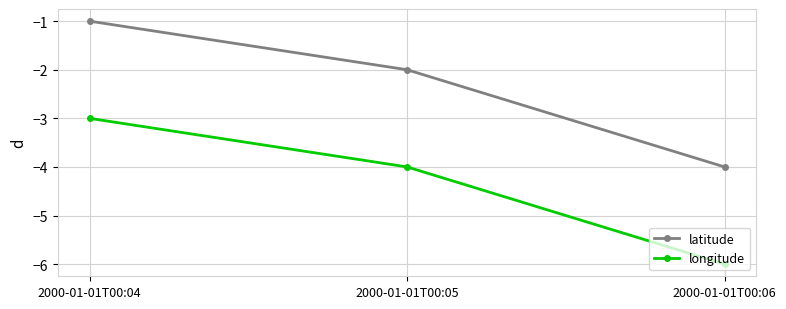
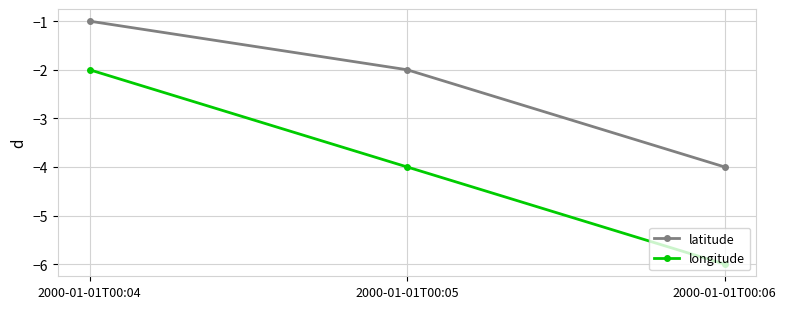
  {
    "latitude": {
      "2000-01-01T00:04": -1,
      "2000-01-01T00:05": -2,
      "2000-01-01T00:06": -4
    },
    "longitude": {
-     "2000-01-01T00:04": -3,
+     "2000-01-01T00:04": -2,
      "2000-01-01T00:05": -4
    }
  }
